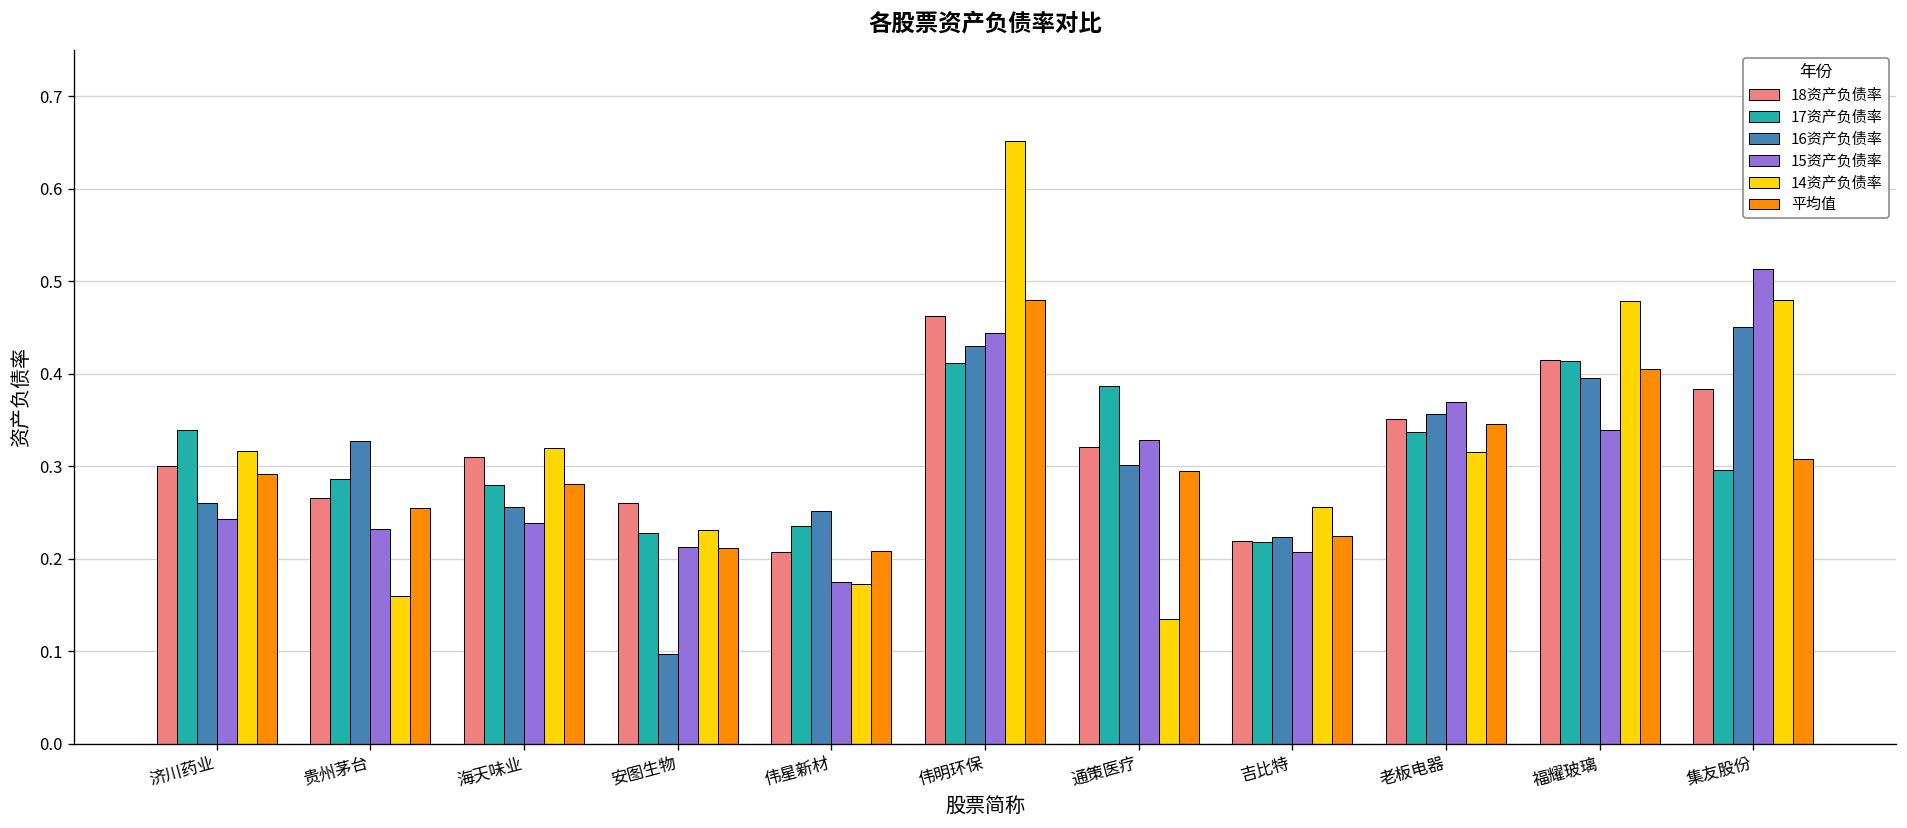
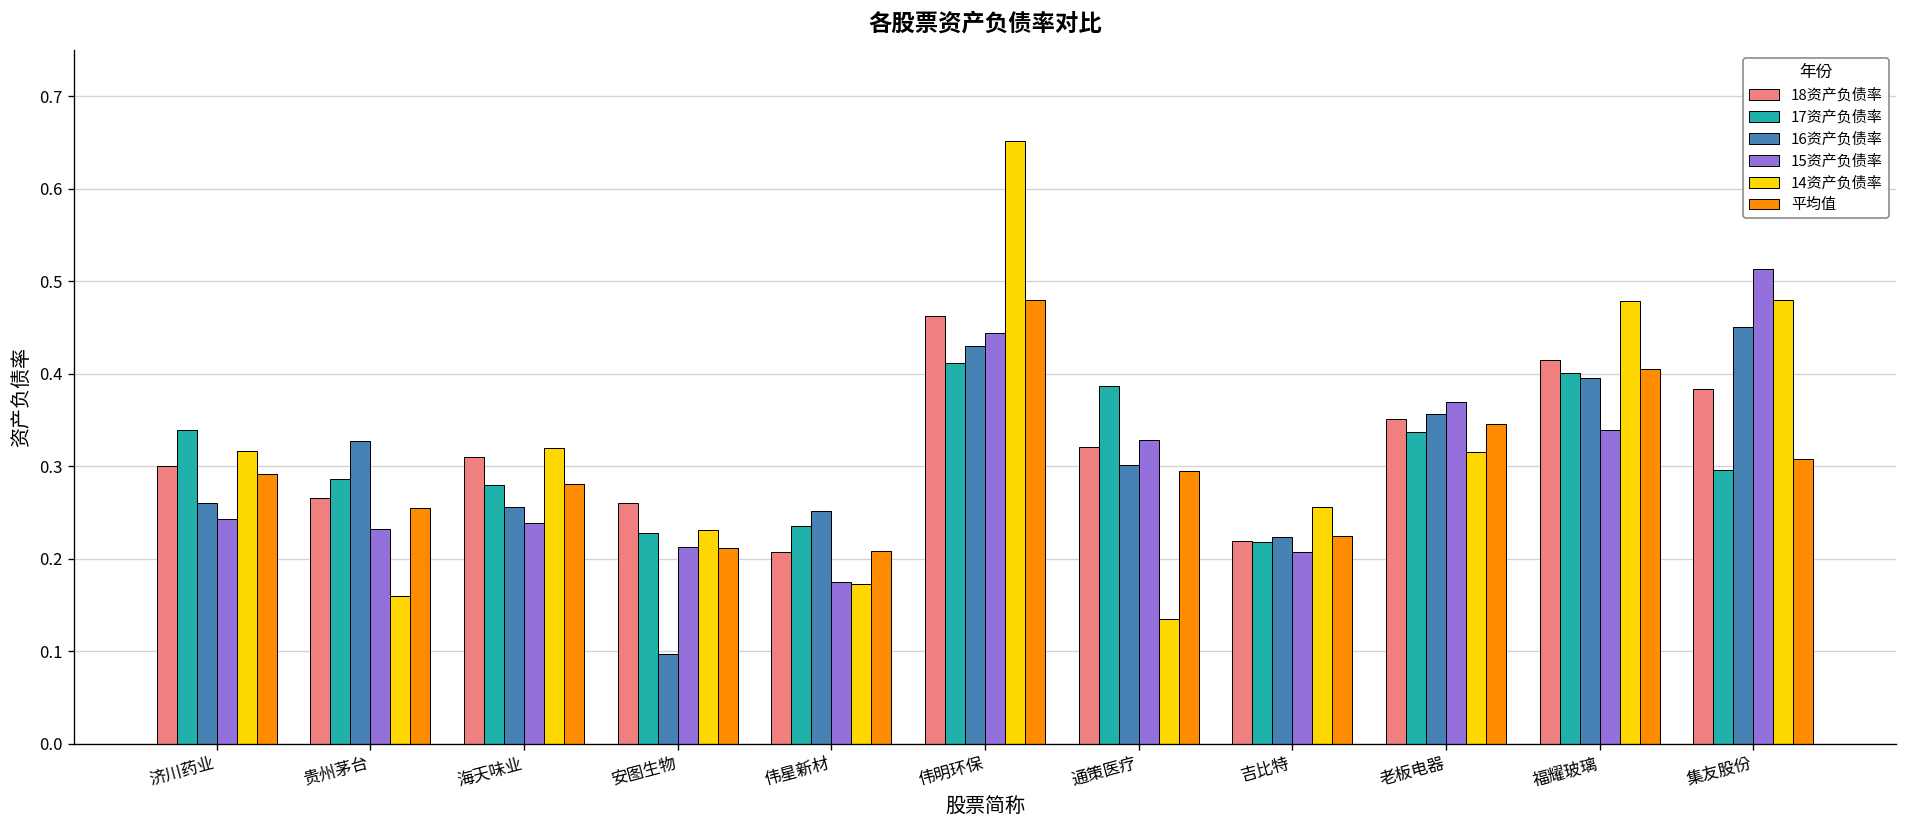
  {
    "18资产负债率": {
      "济川药业": 0.30,
      "贵州茅台": 0.27,
      "海天味业": 0.31,
      "安图生物": 0.26,
      "伟星新材": 0.21,
      "伟明环保": 0.46,
      "通策医疗": 0.32,
      "吉比特": 0.22,
      "老板电器": 0.35,
      "福耀玻璃": 0.41,
      "集友股份": 0.38
    },
    "17资产负债率": {
      "济川药业": 0.34,
      "贵州茅台": 0.29,
      "海天味业": 0.28,
      "安图生物": 0.23,
      "伟星新材": 0.24,
      "伟明环保": 0.41,
      "通策医疗": 0.39,
      "吉比特": 0.22,
      "老板电器": 0.34,
-     "福耀玻璃": 0.41,
+     "福耀玻璃": 0.40,
      "集友股份": 0.30
    },
    "16资产负债率": {
      "济川药业": 0.26,
      "贵州茅台": 0.33,
      "海天味业": 0.26,
      "安图生物": 0.10,
      "伟星新材": 0.25,
      "伟明环保": 0.43,
      "通策医疗": 0.30,
      "吉比特": 0.22,
      "老板电器": 0.36,
      "福耀玻璃": 0.40,
      "集友股份": 0.45
    },
    "15资产负债率": {
      "济川药业": 0.24,
      "贵州茅台": 0.23,
      "海天味业": 0.24,
      "安图生物": 0.21,
      "伟星新材": 0.18,
      "伟明环保": 0.44,
      "通策医疗": 0.33,
      "吉比特": 0.21,
      "老板电器": 0.37,
      "福耀玻璃": 0.34,
      "集友股份": 0.51
    },
    "14资产负债率": {
      "济川药业": 0.32,
      "贵州茅台": 0.16,
      "海天味业": 0.32,
      "安图生物": 0.23,
      "伟星新材": 0.17,
      "伟明环保": 0.65,
      "通策医疗": 0.13,
      "吉比特": 0.26,
      "老板电器": 0.32,
      "福耀玻璃": 0.48,
      "集友股份": 0.48
    },
    "平均值": {
      "济川药业": 0.29,
      "贵州茅台": 0.25,
      "海天味业": 0.28,
      "安图生物": 0.21,
      "伟星新材": 0.21,
      "伟明环保": 0.48,
      "通策医疗": 0.29,
      "吉比特": 0.22,
      "老板电器": 0.35,
      "福耀玻璃": 0.41,
      "集友股份": 0.31
    }
  }
